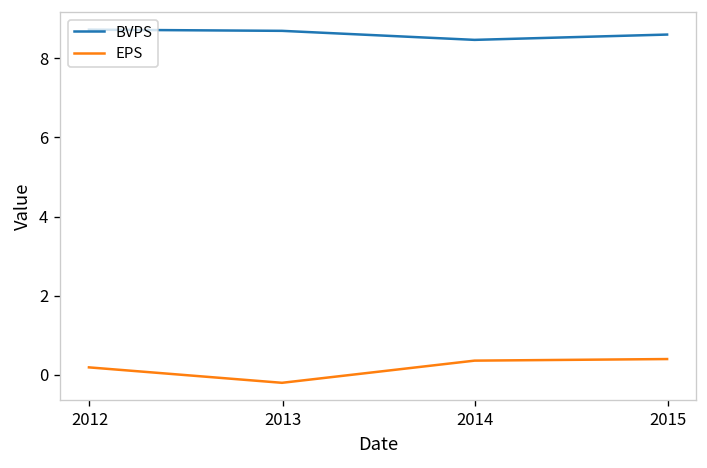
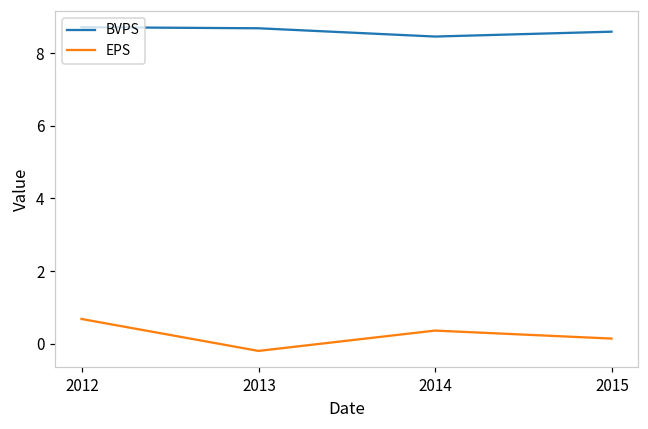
  {
    "BVPS": {
      "2013": 8.7,
      "2014": 8.5,
      "2015": 8.6
    },
    "EPS": {
-     "2012": 0.2,
+     "2012": 0.7,
      "2013": -0.2,
      "2014": 0.4,
-     "2015": 0.4
+     "2015": 0.1
    }
  }
